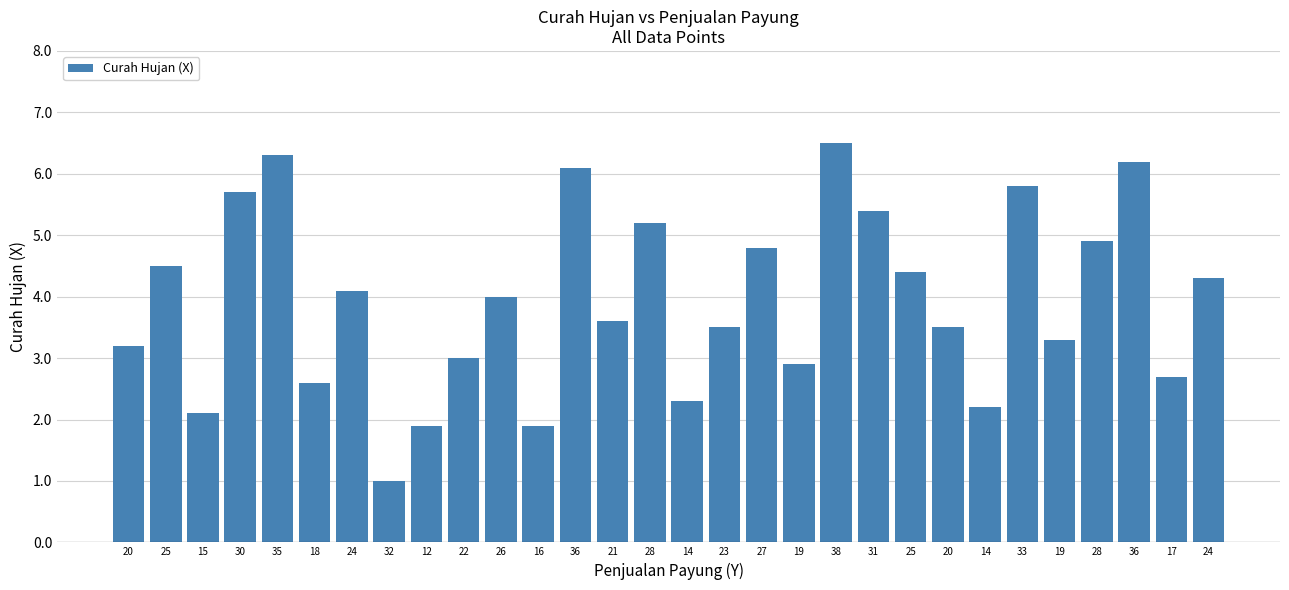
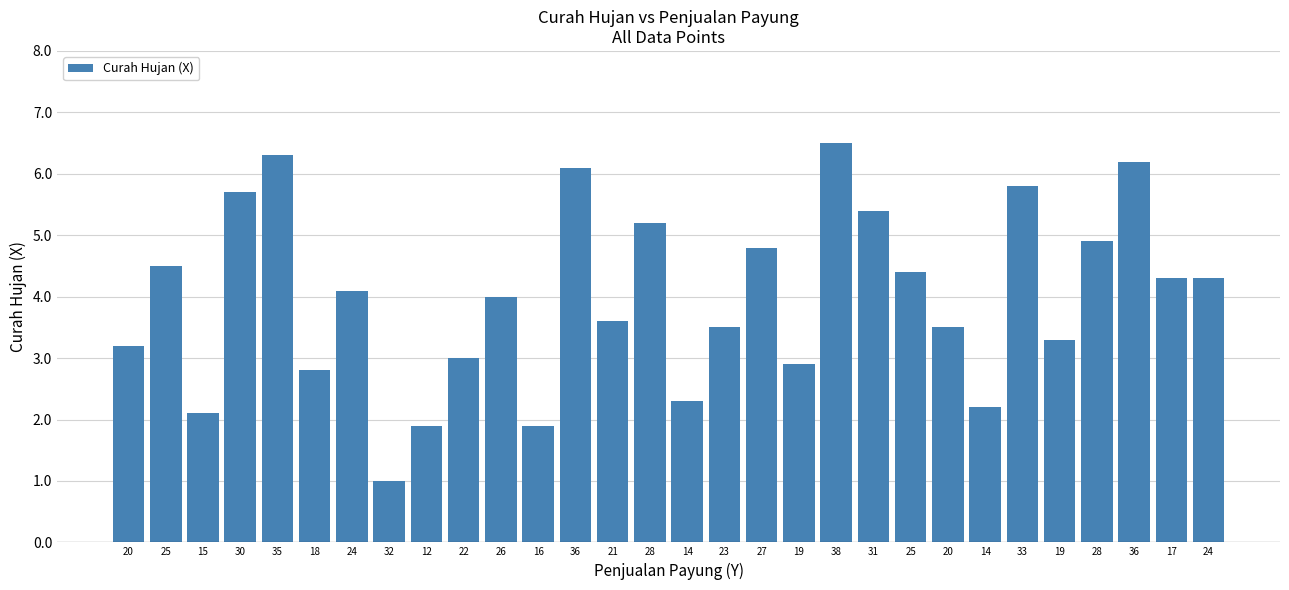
  {
    "15": 2.1,
    "30": 5.7,
    "35": 6.3,
-   "18": 2.6,
+   "18": 2.8,
    "32": 1.0,
    "12": 1.9,
    "22": 3.0,
    "26": 4.0,
    "16": 1.9,
    "21": 3.6,
    "23": 3.5,
    "27": 4.8,
    "38": 6.5,
    "31": 5.4,
    "33": 5.8,
-   "17": 2.7
+   "17": 4.3
  }
